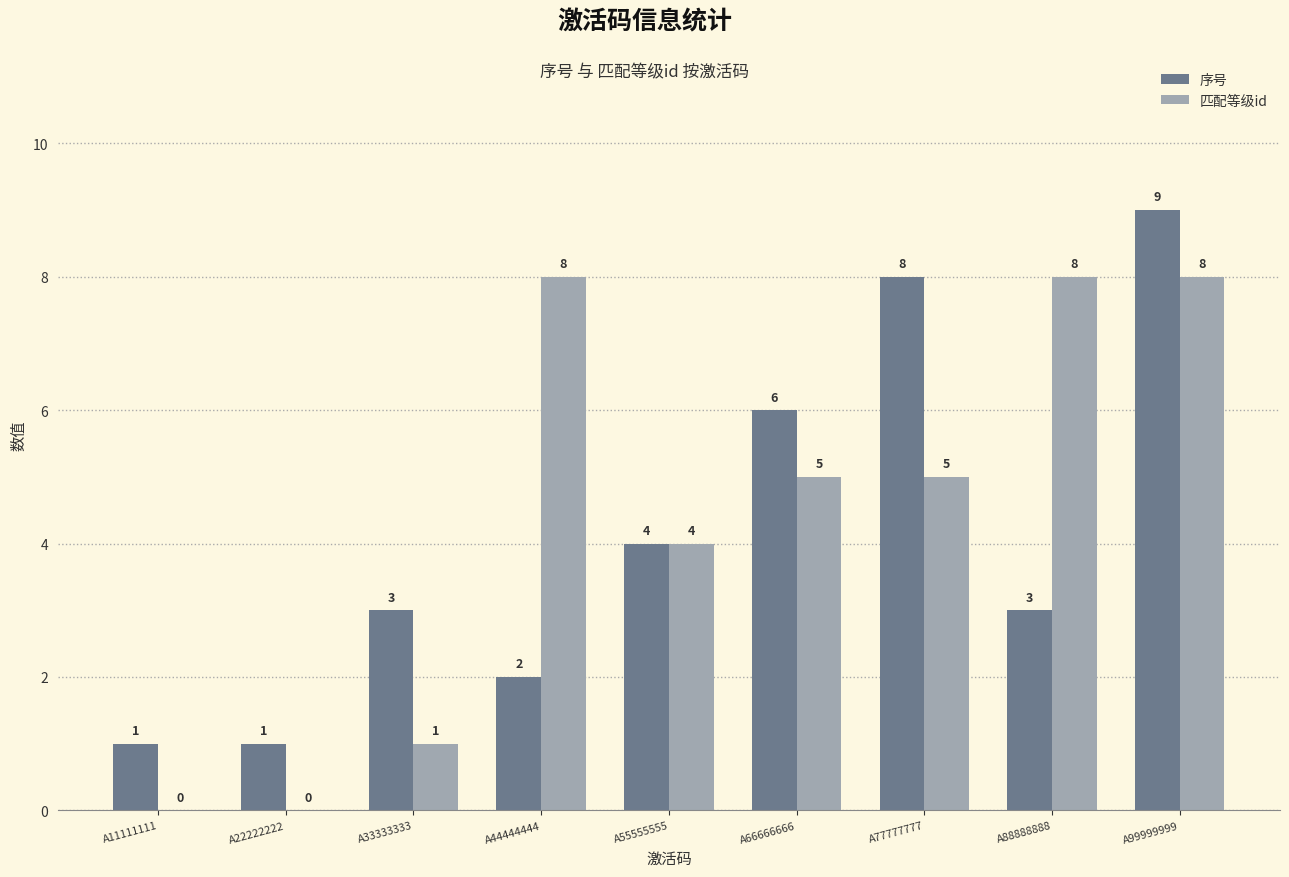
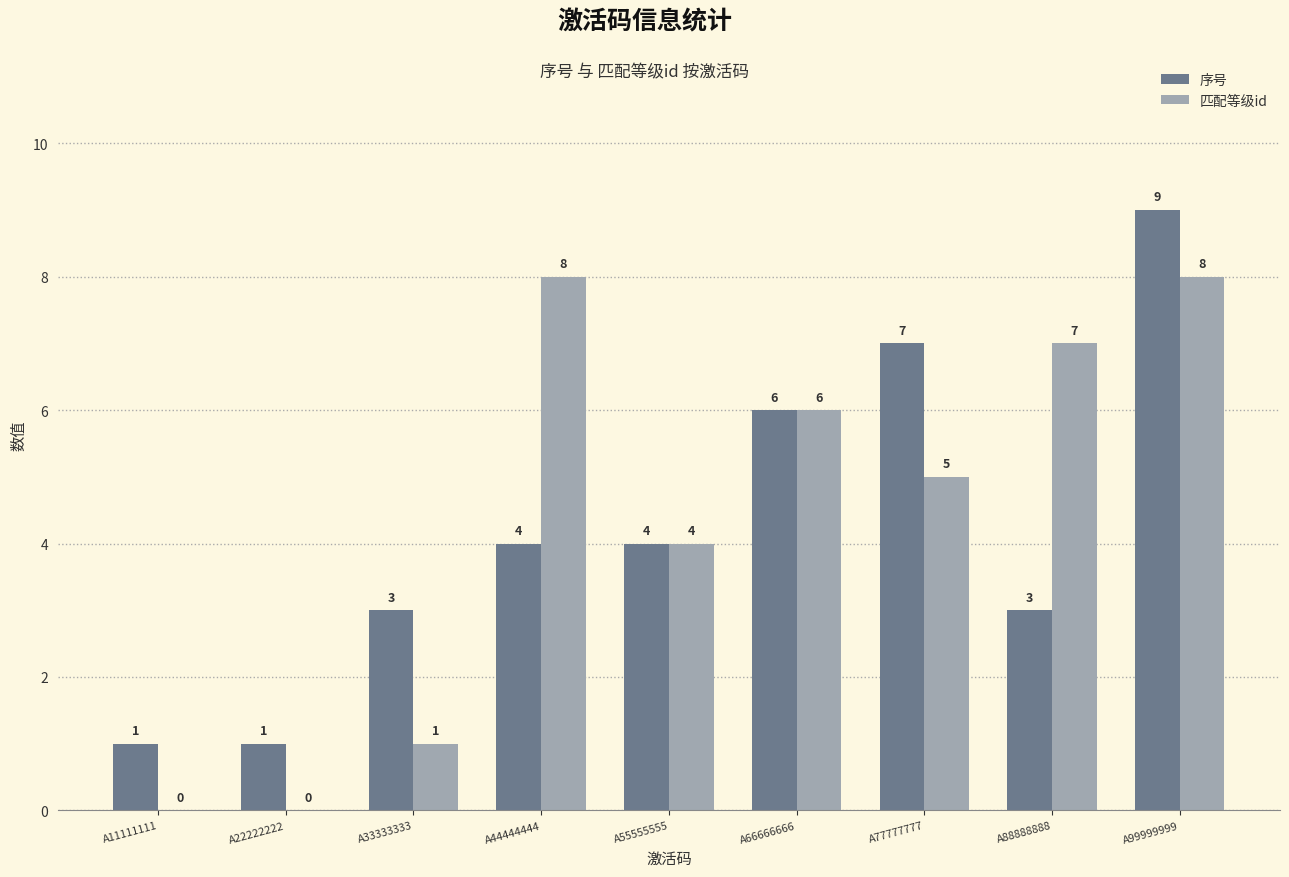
  {
    "序号": {
      "A11111111": 1,
      "A22222222": 1,
      "A33333333": 3,
-     "A44444444": 2,
+     "A44444444": 4,
      "A55555555": 4,
      "A66666666": 6,
-     "A77777777": 8,
+     "A77777777": 7,
      "A88888888": 3,
      "A99999999": 9
    },
    "匹配等级id": {
      "A11111111": 0,
      "A22222222": 0,
      "A33333333": 1,
      "A44444444": 8,
      "A55555555": 4,
-     "A66666666": 5,
+     "A66666666": 6,
      "A77777777": 5,
-     "A88888888": 8,
+     "A88888888": 7,
      "A99999999": 8
    }
  }
